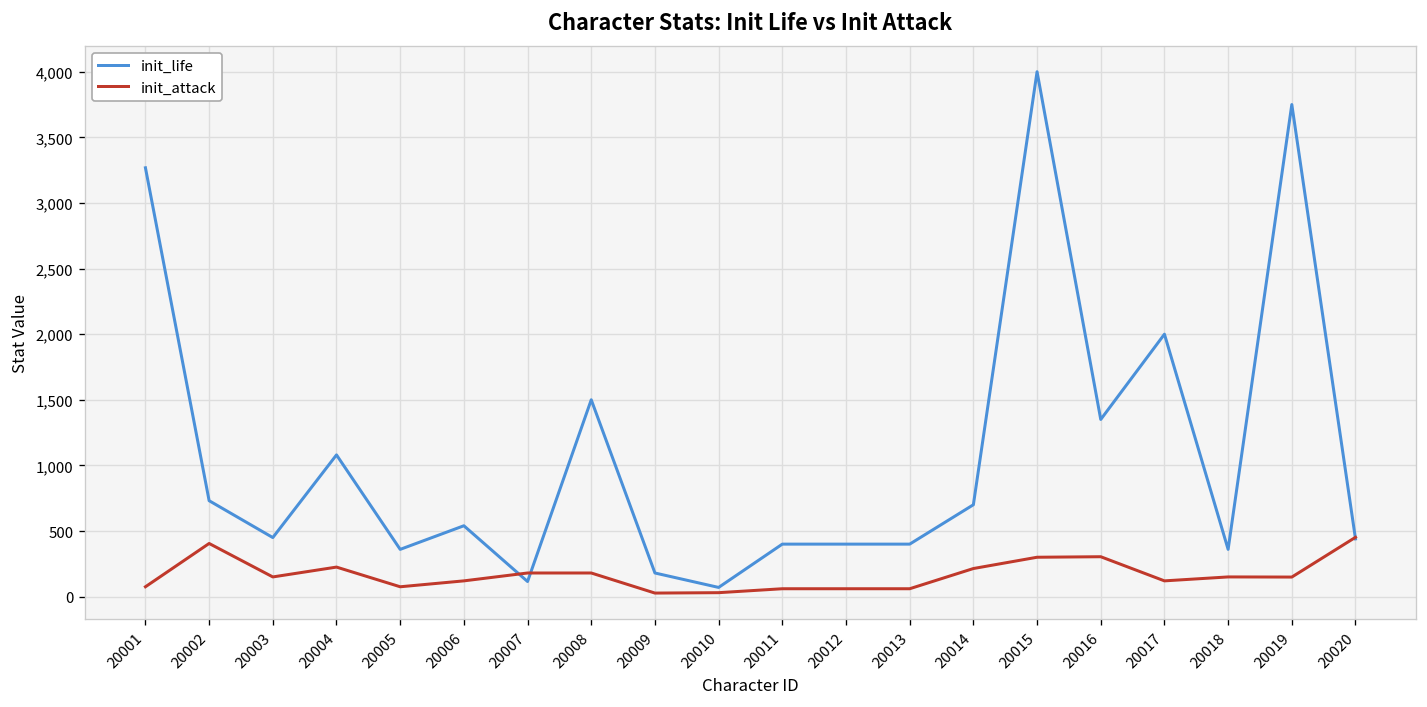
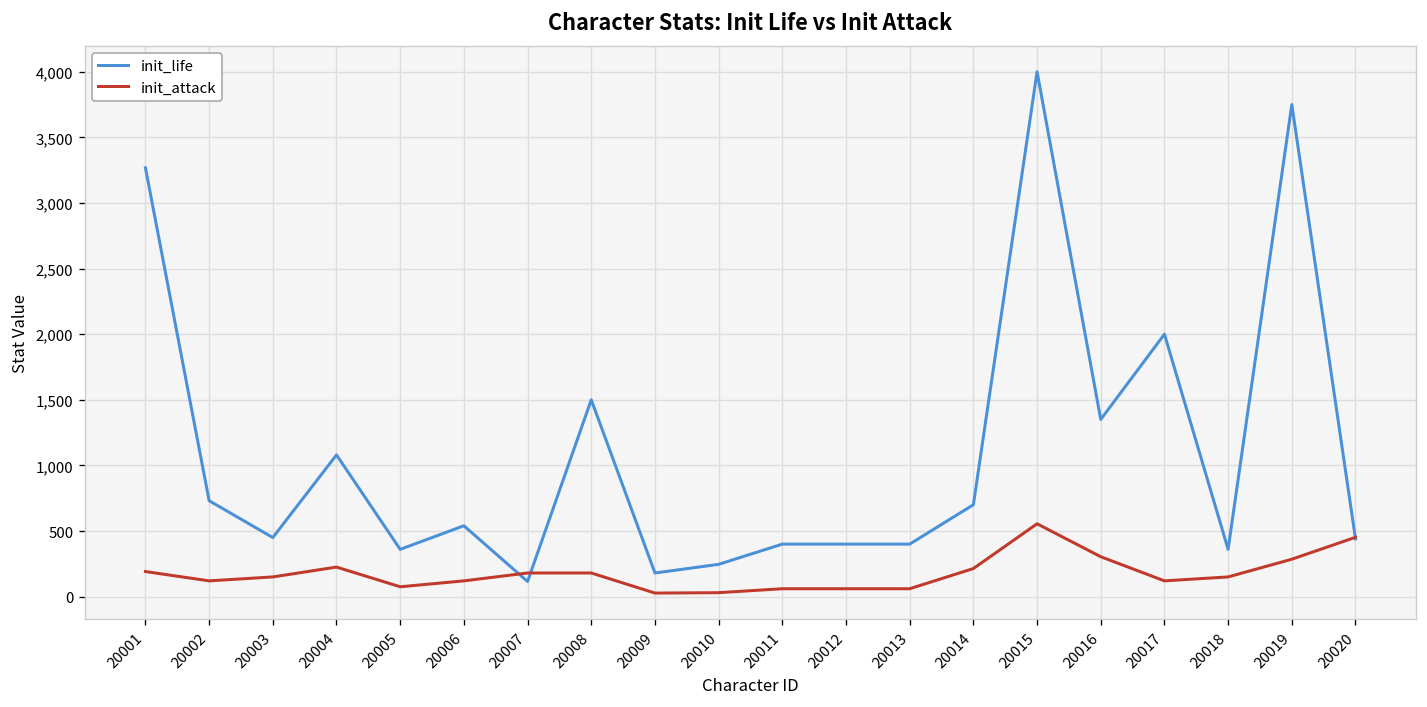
  {
    "init_life": {
      "20001": "3,270",
      "20002": "730",
      "20003": "450",
      "20004": "1,080",
      "20005": "360",
      "20006": "540",
      "20007": "120",
      "20008": "1,500",
      "20009": "180",
-     "20010": "70",
+     "20010": "250",
      "20011": "400",
      "20012": "400",
      "20013": "400",
      "20014": "700",
      "20015": "4,000",
      "20016": "1,350",
      "20017": "2,000",
      "20018": "360",
      "20019": "3,750"
    },
    "init_attack": {
-     "20001": "80",
-     "20002": "410",
+     "20001": "190",
+     "20002": "120",
      "20003": "150",
      "20004": "230",
      "20005": "80",
      "20006": "120",
      "20007": "180",
      "20008": "180",
      "20009": "30",
      "20010": "30",
      "20011": "60",
      "20012": "60",
      "20013": "60",
      "20014": "210",
-     "20015": "300",
+     "20015": "560",
      "20016": "300",
      "20017": "120",
      "20018": "150",
-     "20019": "150"
+     "20019": "290"
    }
  }
